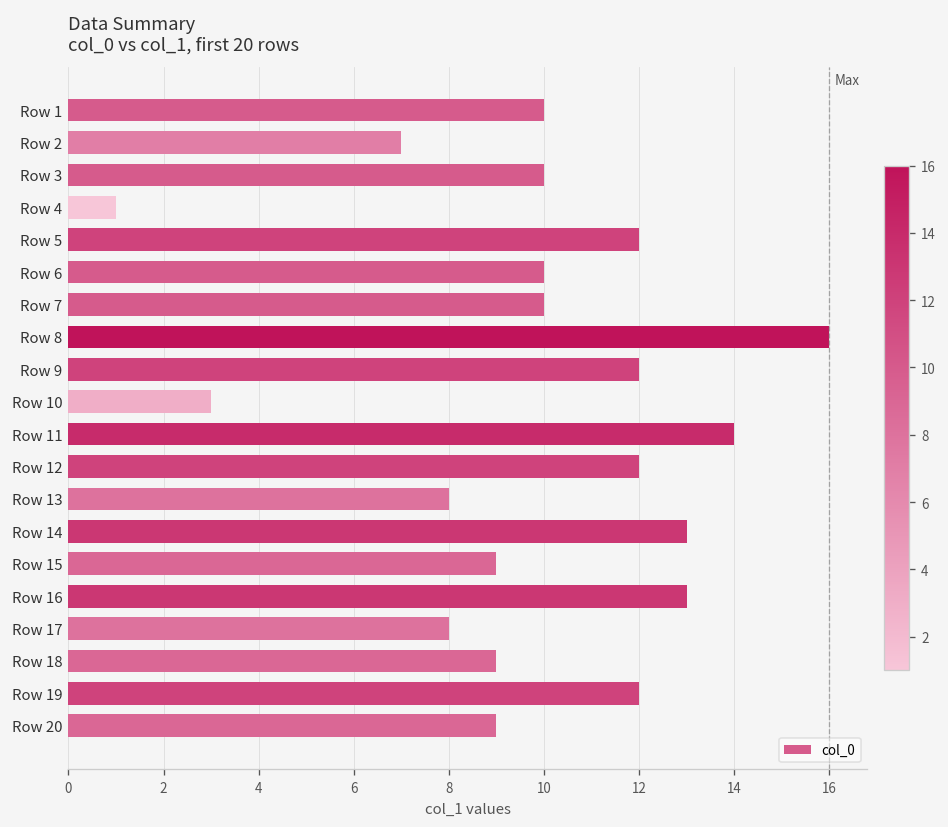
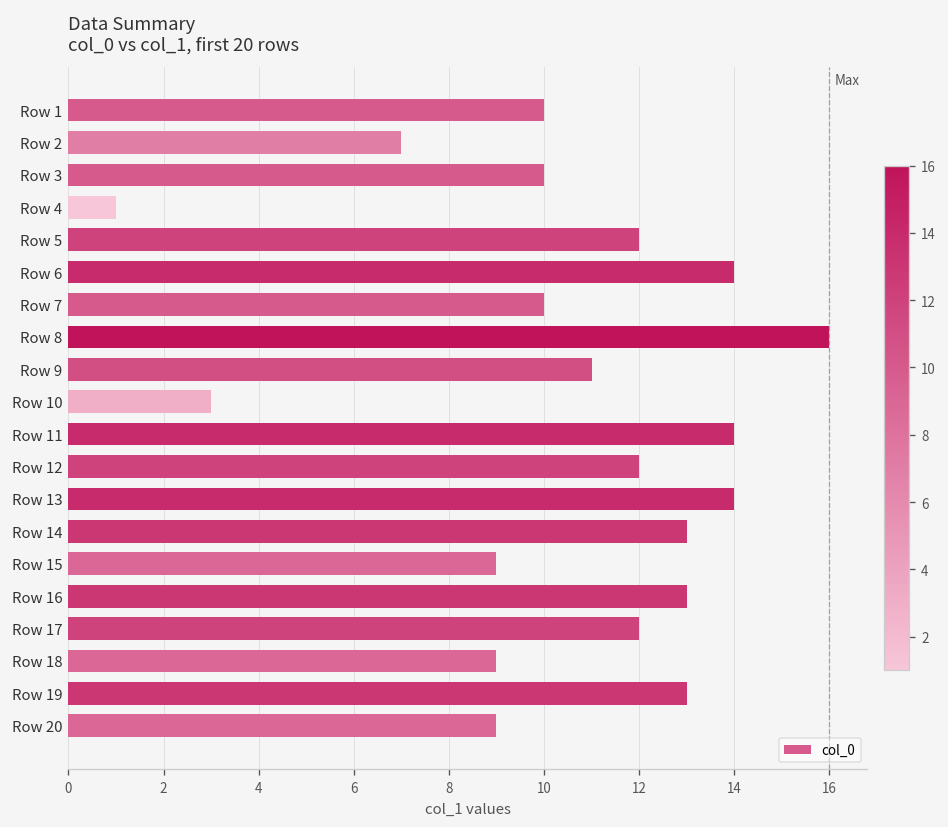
  {
    "Row 1": 10,
    "Row 2": 7,
    "Row 3": 10,
    "Row 4": 1,
    "Row 5": 12,
-   "Row 6": 10,
+   "Row 6": 14,
    "Row 7": 10,
    "Row 8": 16,
-   "Row 9": 12,
+   "Row 9": 11,
    "Row 10": 3,
    "Row 11": 14,
    "Row 12": 12,
-   "Row 13": 8,
+   "Row 13": 14,
    "Row 14": 13,
    "Row 15": 9,
    "Row 16": 13,
-   "Row 17": 8,
+   "Row 17": 12,
    "Row 18": 9,
-   "Row 19": 12,
+   "Row 19": 13,
    "Row 20": 9
  }
